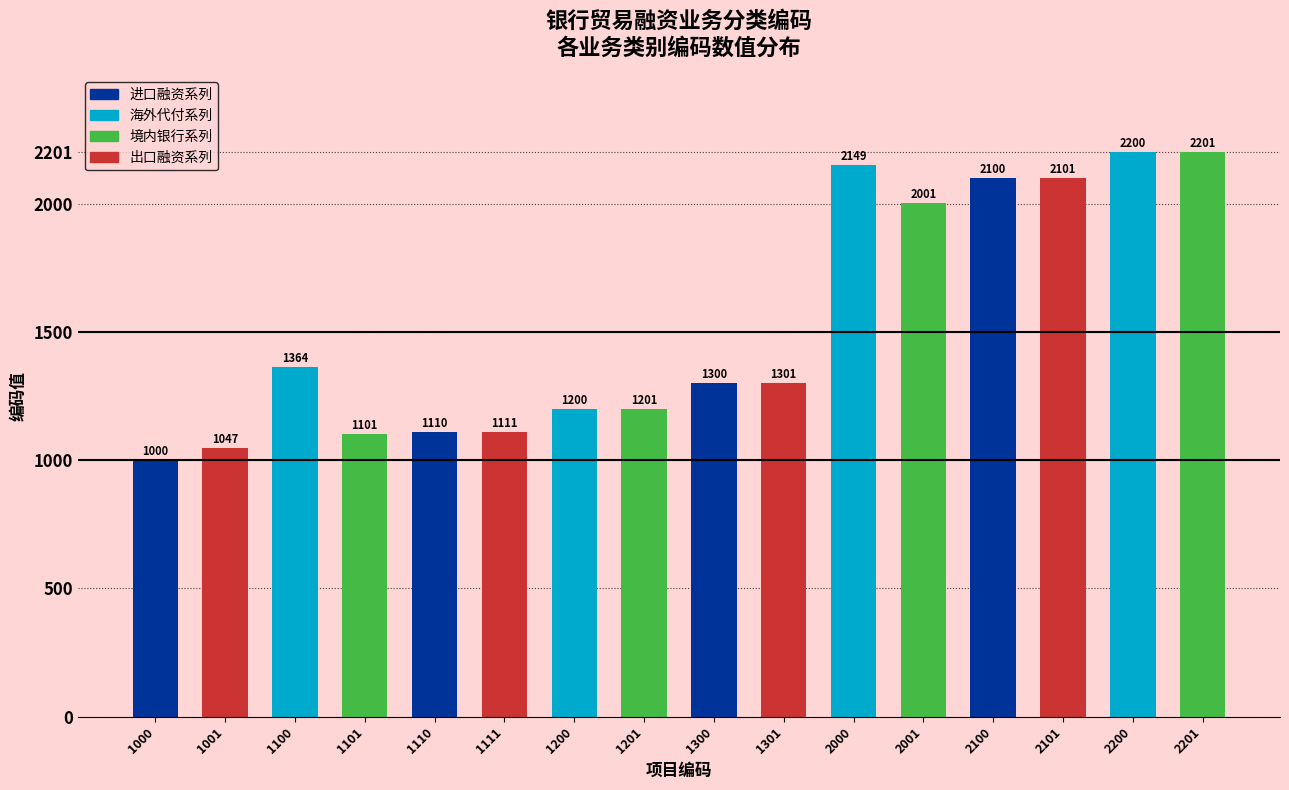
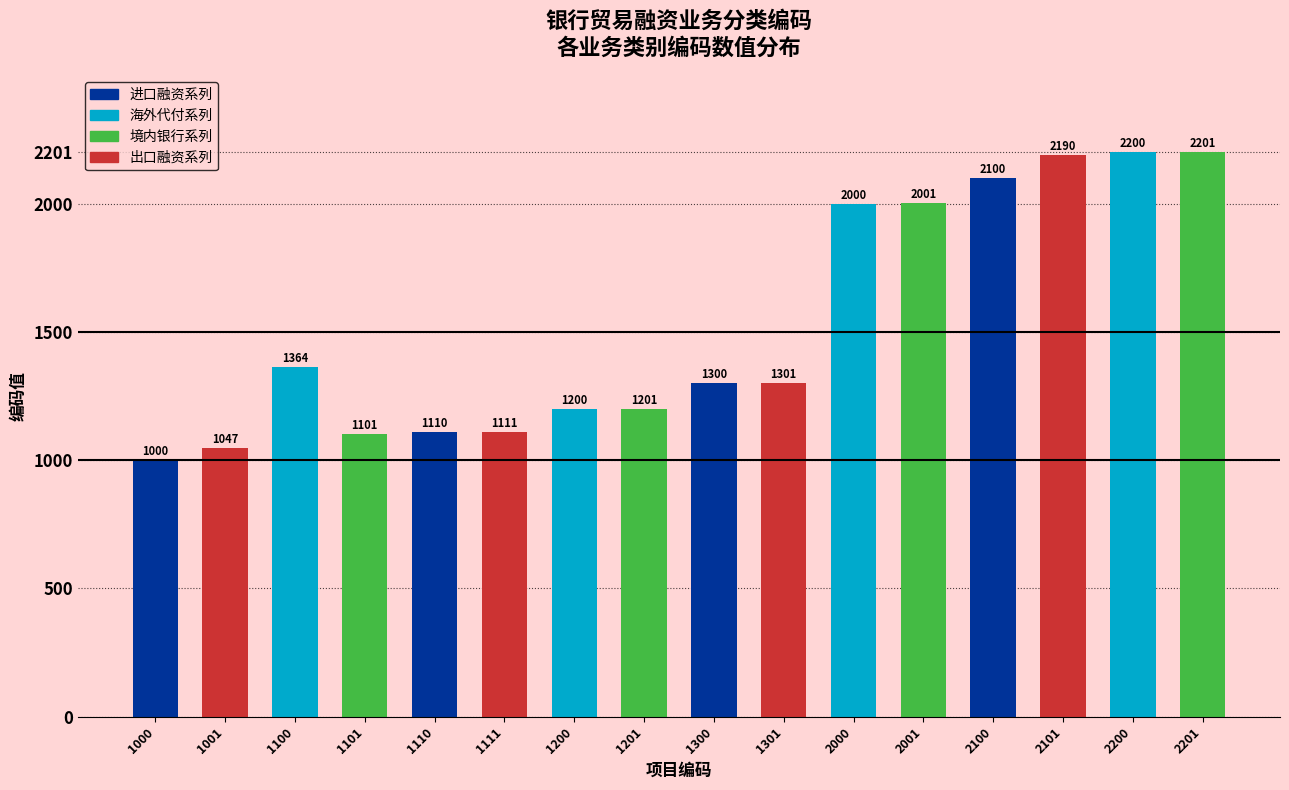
  {
    "1000": 1000,
    "1001": 1047,
    "1100": 1364,
    "1101": 1101,
    "1110": 1110,
    "1111": 1111,
    "1200": 1200,
    "1201": 1201,
    "1300": 1300,
    "1301": 1301,
-   "2000": 2149,
+   "2000": 2000,
    "2001": 2001,
    "2100": 2100,
-   "2101": 2101,
+   "2101": 2190,
    "2200": 2200,
    "2201": 2201
  }
